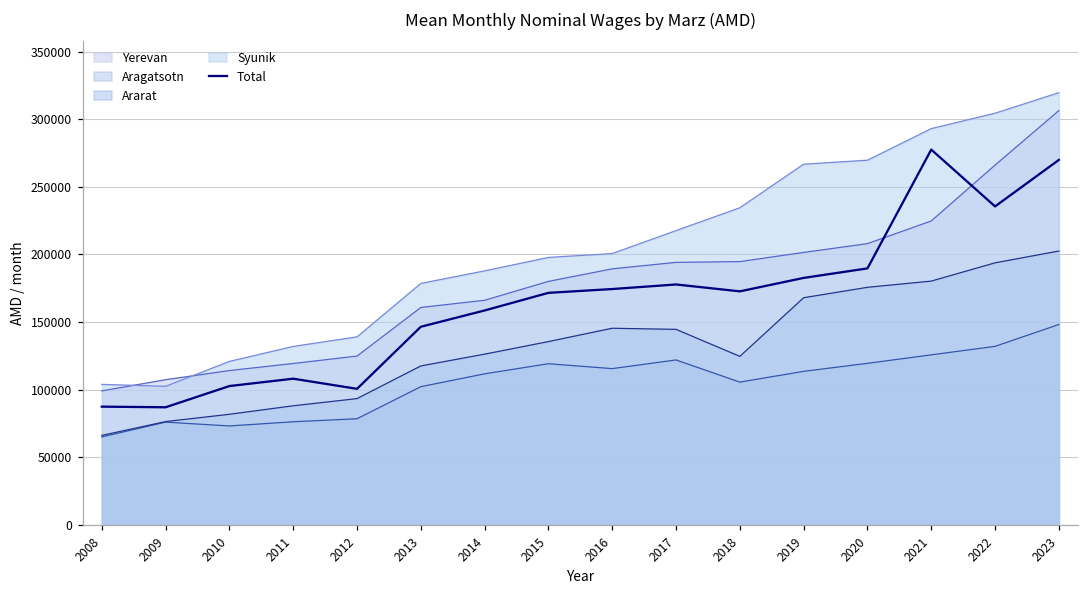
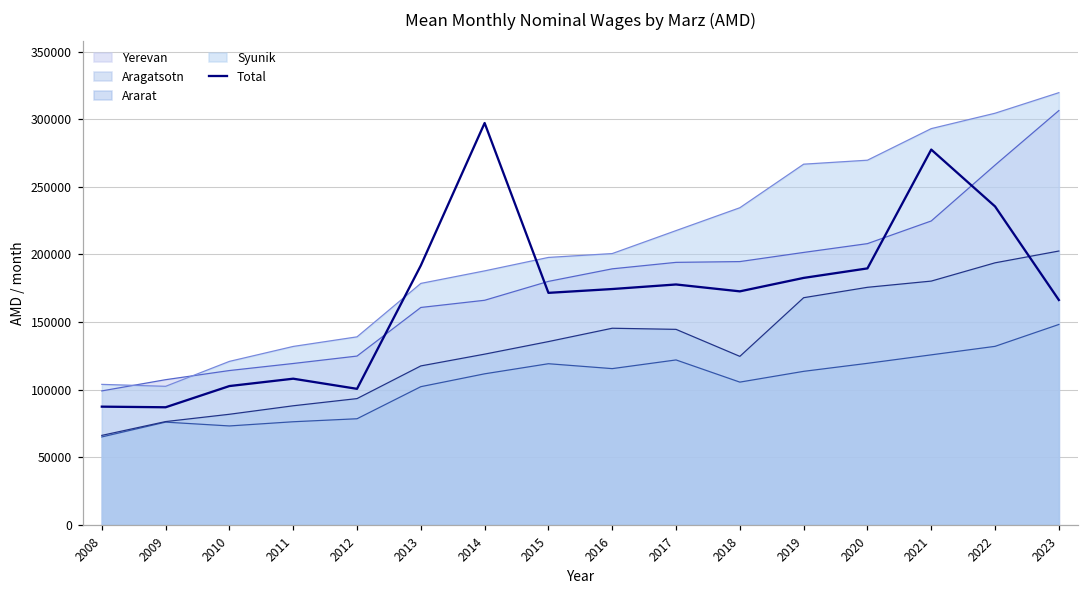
  {
    "Total": {
      "2008": 87000,
      "2009": 87000,
      "2010": 103000,
      "2011": 108000,
      "2012": 101000,
-     "2013": 147000,
-     "2014": 159000,
+     "2013": 192000,
+     "2014": 297000,
      "2015": 172000,
      "2016": 174000,
      "2017": 178000,
      "2018": 173000,
      "2019": 183000,
      "2020": 190000,
      "2021": 278000,
      "2022": 236000,
-     "2023": 270000
+     "2023": 166000
    }
  }
